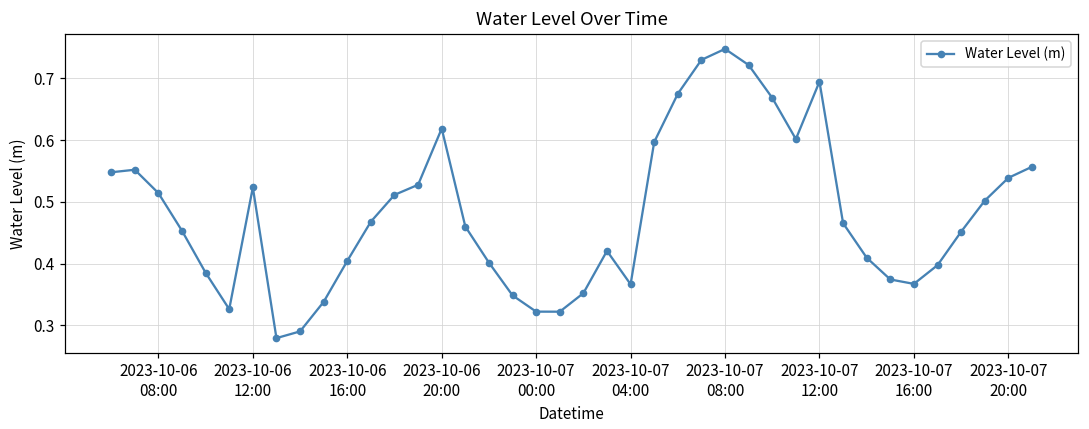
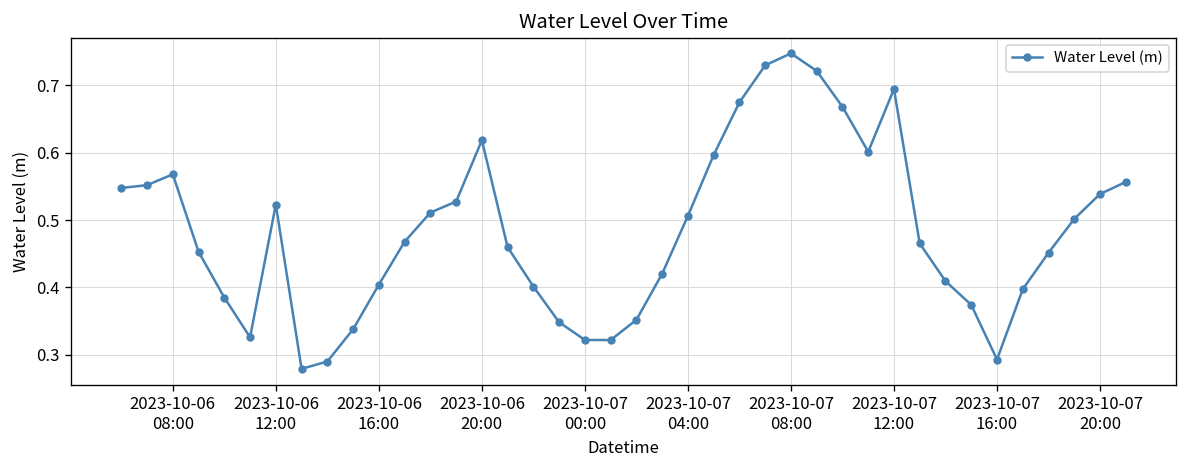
  {
-   "2023-10-06 08:00": 0.51,
+   "2023-10-06 08:00": 0.57,
    "2023-10-06 12:00": 0.52,
    "2023-10-06 16:00": 0.40,
    "2023-10-06 20:00": 0.62,
    "2023-10-07 00:00": 0.32,
-   "2023-10-07 04:00": 0.37,
+   "2023-10-07 04:00": 0.51,
    "2023-10-07 08:00": 0.75,
    "2023-10-07 12:00": 0.69,
-   "2023-10-07 16:00": 0.37,
+   "2023-10-07 16:00": 0.29,
    "2023-10-07 20:00": 0.54
  }
